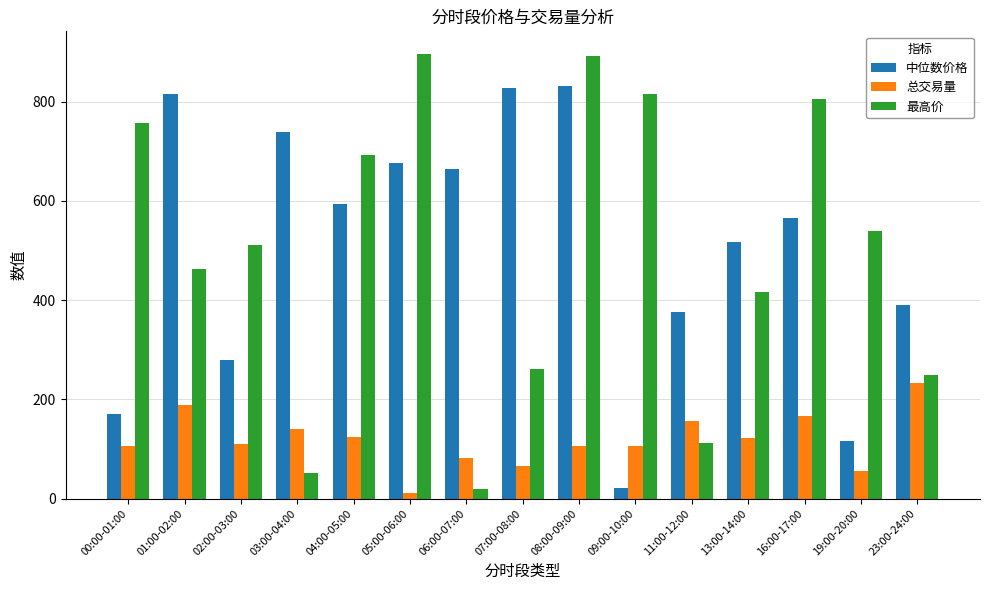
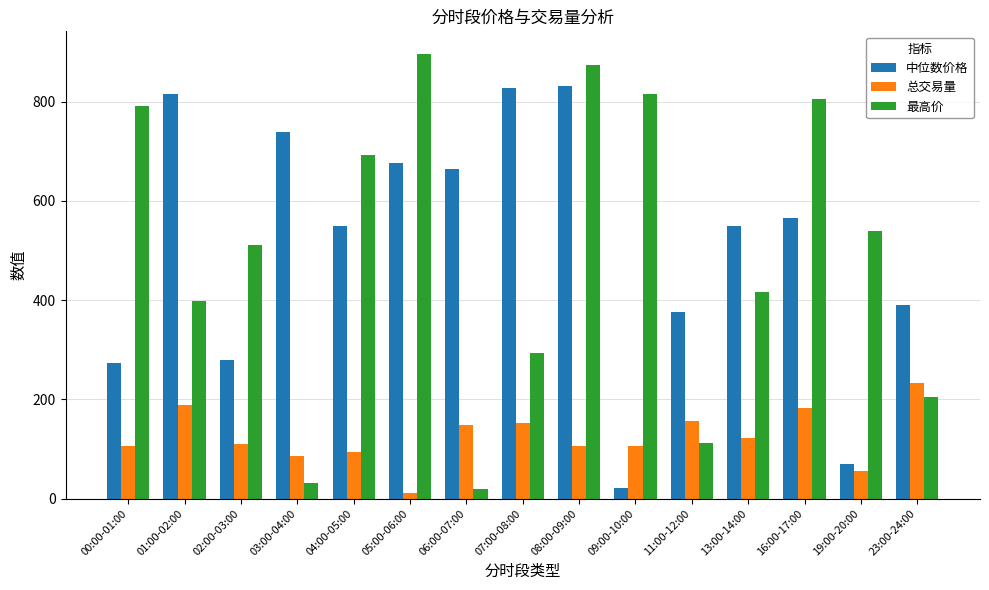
  {
    "中位数价格": {
-     "00:00-01:00": 170,
+     "00:00-01:00": 270,
      "01:00-02:00": 820,
      "02:00-03:00": 280,
      "03:00-04:00": 740,
-     "04:00-05:00": 590,
+     "04:00-05:00": 550,
      "05:00-06:00": 680,
      "06:00-07:00": 660,
      "07:00-08:00": 830,
      "08:00-09:00": 830,
      "09:00-10:00": 20,
      "11:00-12:00": 380,
-     "13:00-14:00": 520,
+     "13:00-14:00": 550,
      "16:00-17:00": 560,
-     "19:00-20:00": 120,
+     "19:00-20:00": 70,
      "23:00-24:00": 390
    },
    "总交易量": {
      "00:00-01:00": 110,
      "01:00-02:00": 190,
      "02:00-03:00": 110,
-     "03:00-04:00": 140,
-     "04:00-05:00": 120,
+     "03:00-04:00": 90,
+     "04:00-05:00": 90,
      "05:00-06:00": 10,
-     "06:00-07:00": 80,
-     "07:00-08:00": 60,
+     "06:00-07:00": 150,
+     "07:00-08:00": 150,
      "08:00-09:00": 110,
      "09:00-10:00": 110,
      "11:00-12:00": 160,
      "13:00-14:00": 120,
-     "16:00-17:00": 170,
+     "16:00-17:00": 180,
      "19:00-20:00": 60,
      "23:00-24:00": 230
    },
    "最高价": {
-     "00:00-01:00": 760,
-     "01:00-02:00": 460,
+     "00:00-01:00": 790,
+     "01:00-02:00": 400,
      "02:00-03:00": 510,
-     "03:00-04:00": 50,
+     "03:00-04:00": 30,
      "04:00-05:00": 690,
      "05:00-06:00": 900,
      "06:00-07:00": 20,
-     "07:00-08:00": 260,
-     "08:00-09:00": 890,
+     "07:00-08:00": 290,
+     "08:00-09:00": 870,
      "09:00-10:00": 820,
      "11:00-12:00": 110,
      "13:00-14:00": 420,
      "16:00-17:00": 800,
      "19:00-20:00": 540,
-     "23:00-24:00": 250
+     "23:00-24:00": 200
    }
  }
